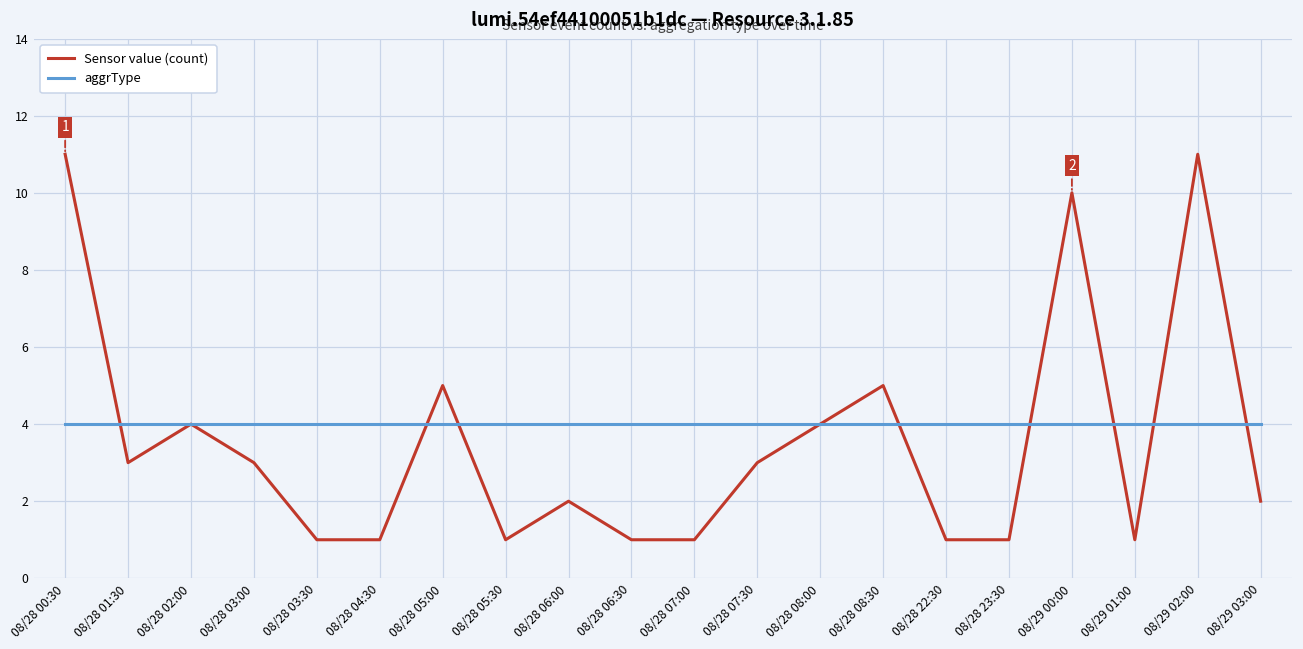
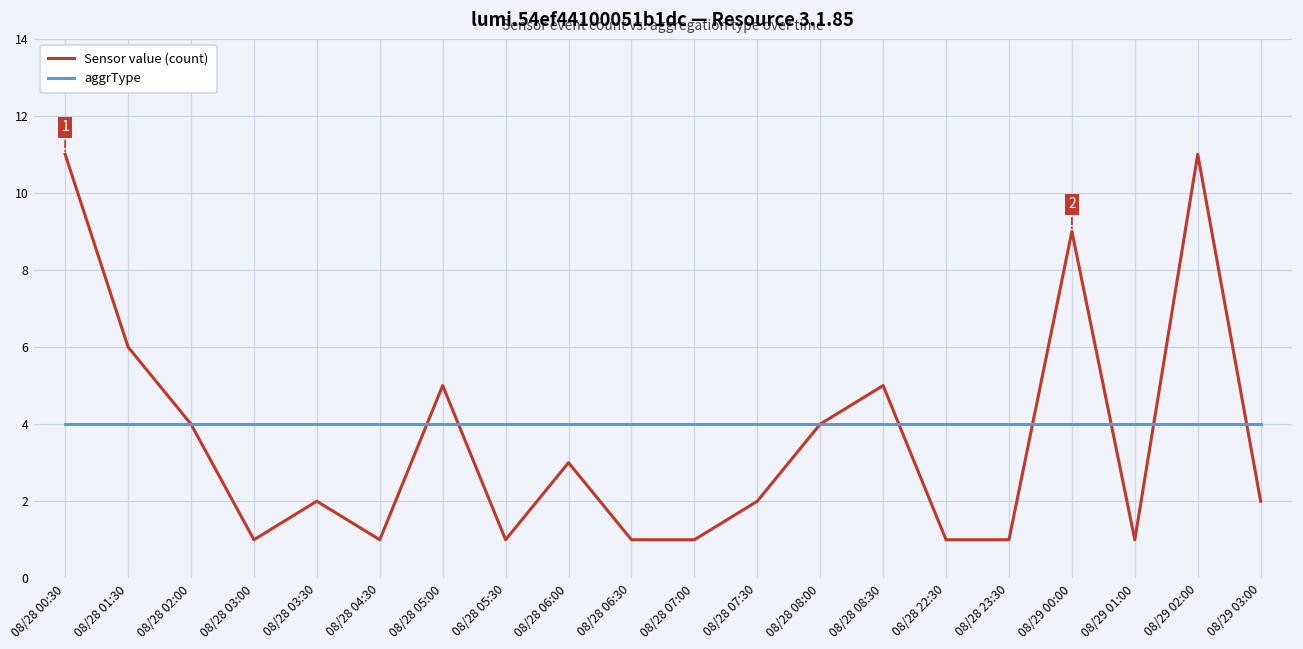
  {
    "Sensor value (count)": {
-     "08/28 01:30": 3,
-     "08/28 03:00": 3,
-     "08/28 03:30": 1,
+     "08/28 01:30": 6,
+     "08/28 03:00": 1,
+     "08/28 03:30": 2,
      "08/28 04:30": 1,
      "08/28 05:00": 5,
      "08/28 05:30": 1,
-     "08/28 06:00": 2,
+     "08/28 06:00": 3,
      "08/28 06:30": 1,
      "08/28 07:00": 1,
-     "08/28 07:30": 3,
+     "08/28 07:30": 2,
      "08/28 08:30": 5,
      "08/28 22:30": 1,
      "08/28 23:30": 1,
-     "08/29 00:00": 10,
+     "08/29 00:00": 9,
      "08/29 01:00": 1,
      "08/29 02:00": 11,
      "08/29 03:00": 2
    },
    "aggrType": {
      "08/28 00:30": 4,
      "08/28 01:30": 4,
      "08/28 03:00": 4,
      "08/28 03:30": 4,
      "08/28 04:30": 4,
      "08/28 05:00": 4,
      "08/28 05:30": 4,
      "08/28 06:00": 4,
      "08/28 06:30": 4,
      "08/28 07:00": 4,
      "08/28 07:30": 4,
      "08/28 08:30": 4,
      "08/28 22:30": 4,
      "08/28 23:30": 4,
      "08/29 00:00": 4,
      "08/29 01:00": 4,
      "08/29 02:00": 4,
      "08/29 03:00": 4
    }
  }
